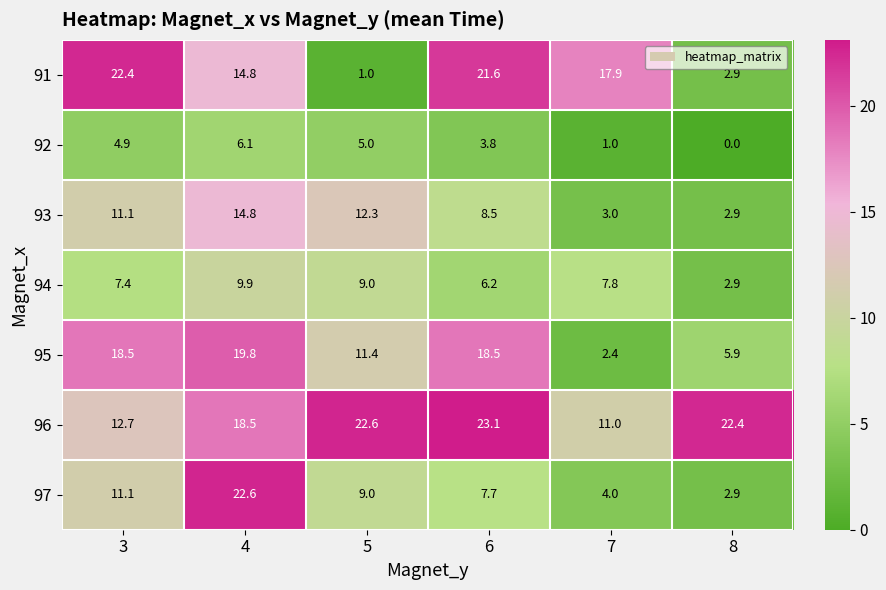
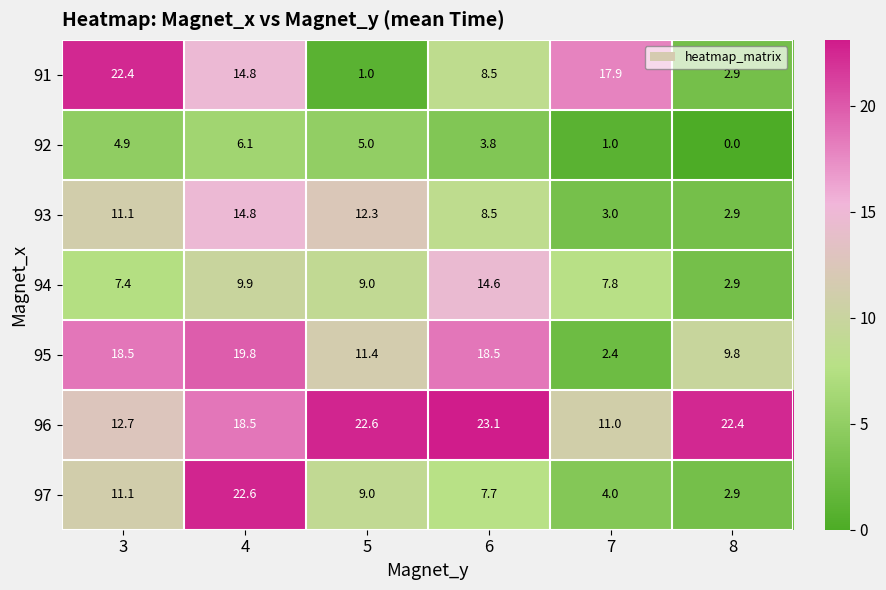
  {
    "91": {
      "3": 22.4,
      "4": 14.8,
      "5": 1.0,
-     "6": 21.6,
+     "6": 8.5,
      "7": 17.9
    },
    "92": {
      "3": 4.9,
      "4": 6.1,
      "5": 5.0,
      "6": 3.8,
      "7": 1.0,
      "8": 0.0
    },
    "93": {
      "3": 11.1,
      "4": 14.8,
      "5": 12.3,
      "6": 8.5,
      "7": 3.0,
      "8": 2.9
    },
    "94": {
      "3": 7.4,
      "4": 9.9,
      "5": 9.0,
-     "6": 6.2,
+     "6": 14.6,
      "7": 7.8,
      "8": 2.9
    },
    "95": {
      "3": 18.5,
      "4": 19.8,
      "5": 11.4,
      "6": 18.5,
      "7": 2.4,
-     "8": 5.9
+     "8": 9.8
    },
    "96": {
      "3": 12.7,
      "4": 18.5,
      "5": 22.6,
      "6": 23.1,
      "7": 11.0,
      "8": 22.4
    },
    "97": {
      "3": 11.1,
      "4": 22.6,
      "5": 9.0,
      "6": 7.7,
      "7": 4.0,
      "8": 2.9
    }
  }
